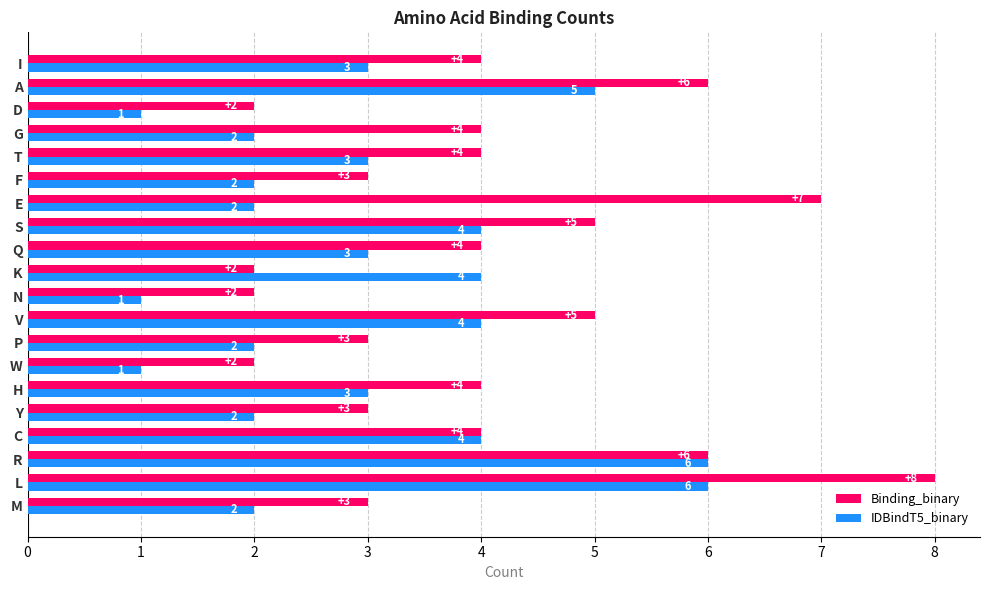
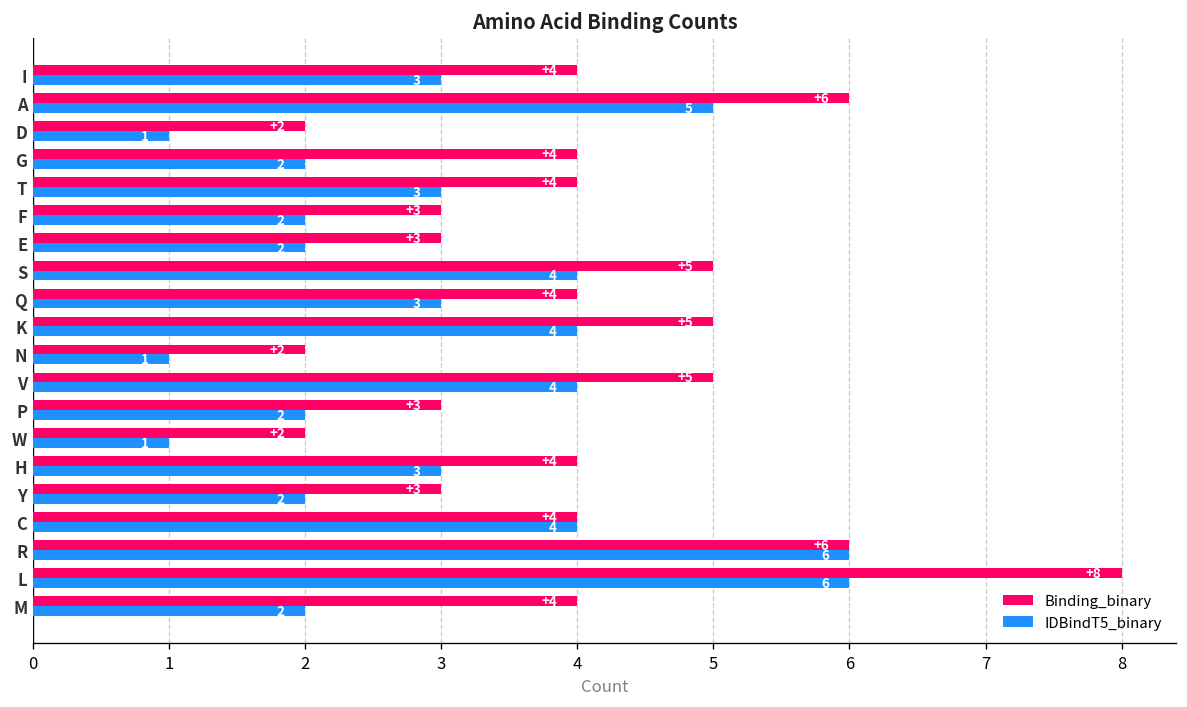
  {
    "Binding_binary": {
      "I": "+4",
      "D": "+2",
      "G": "+4",
      "T": "+4",
      "F": "+3",
-     "E": "+7",
+     "E": "+3",
      "S": "+5",
      "Q": "+4",
-     "K": "+2",
+     "K": "+5",
      "V": "+5",
      "P": "+3",
      "W": "+2",
      "H": "+4",
      "Y": "+3",
-     "M": "+3"
+     "M": "+4"
    },
    "IDBindT5_binary": {
      "I": "3",
      "A": "5",
      "D": "1",
      "G": "2",
      "T": "3",
      "F": "2",
      "E": "2",
      "S": "4",
      "Q": "3",
      "N": "1",
      "V": "4",
      "P": "2",
      "W": "1",
      "H": "3",
      "Y": "2",
      "L": "6",
      "M": "2"
    }
  }
